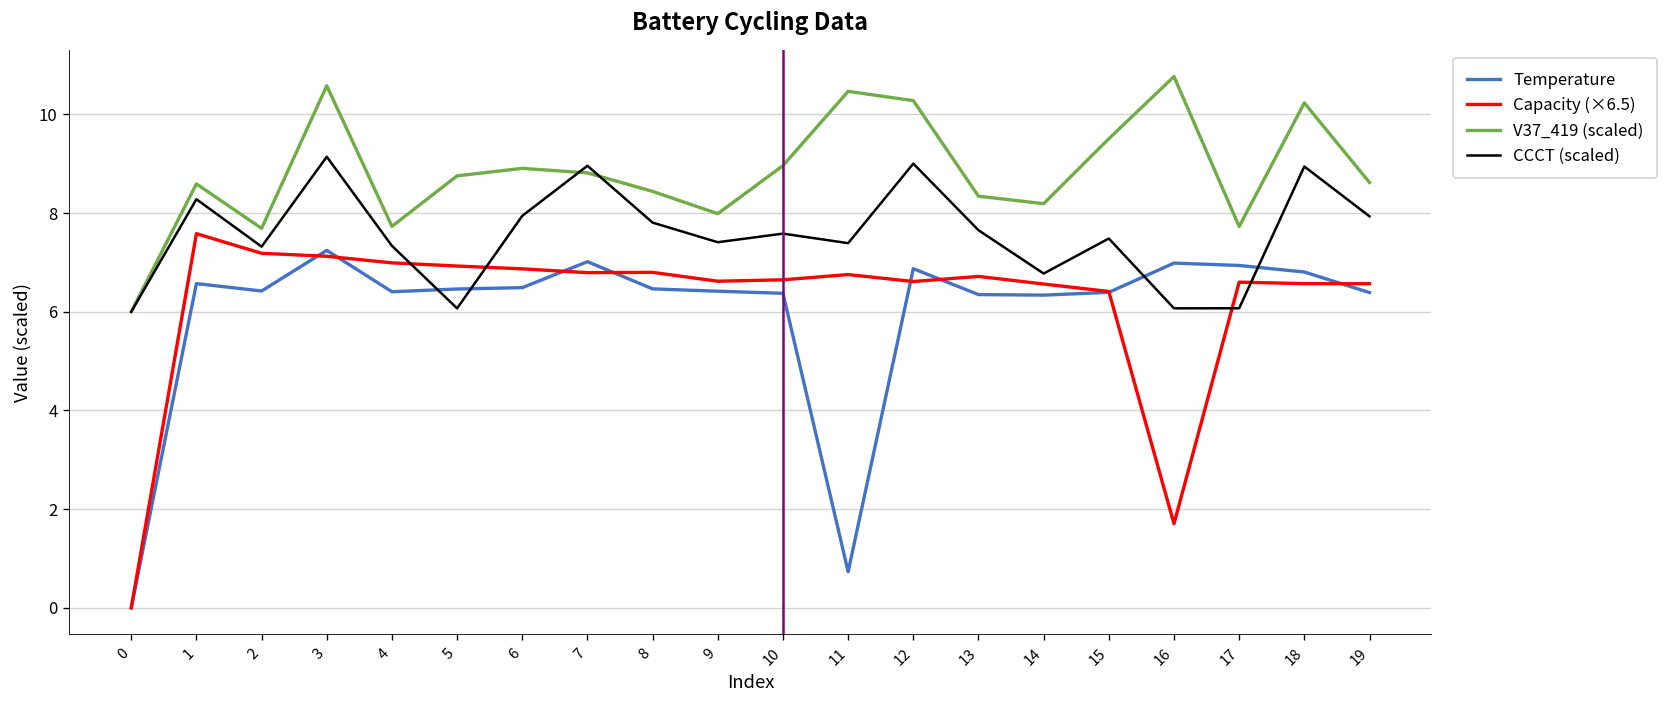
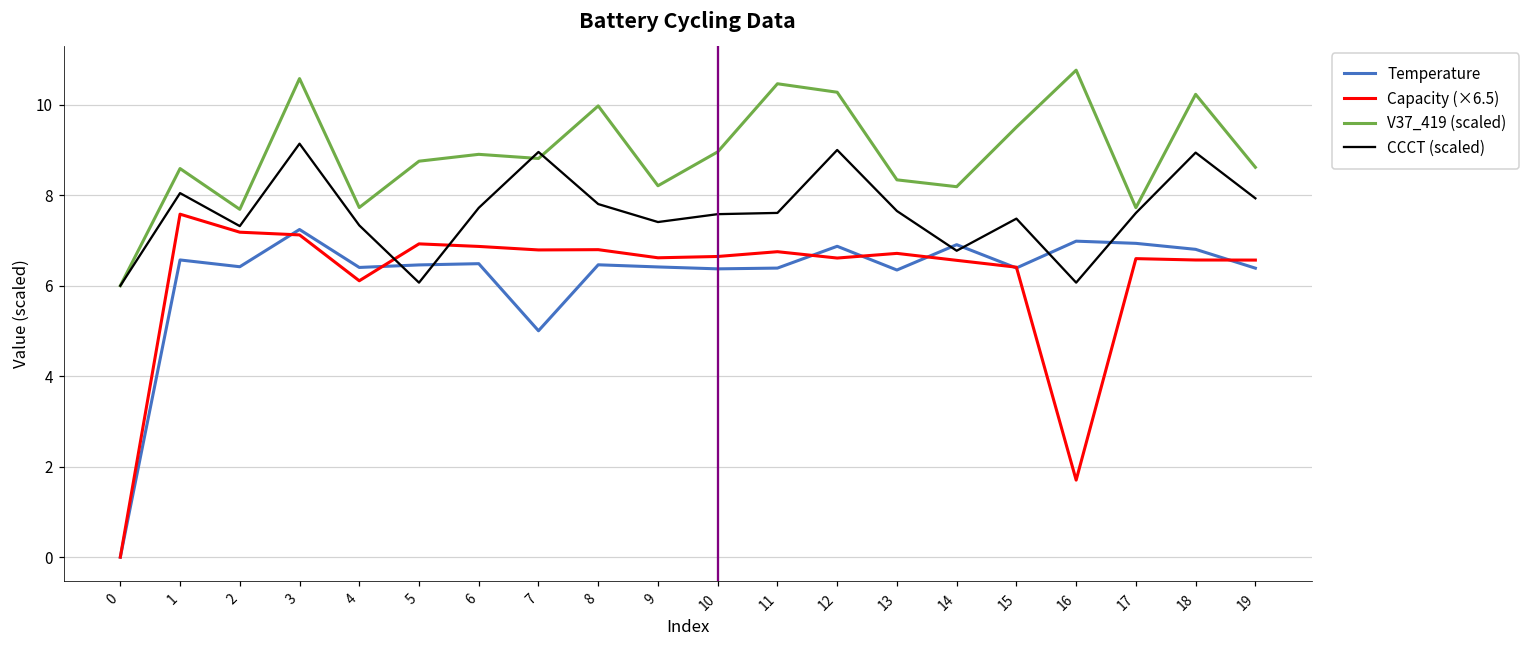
  {
    "Temperature": {
      "1": 6.6,
      "2": 6.4,
      "3": 7.2,
      "4": 6.4,
      "5": 6.5,
      "6": 6.5,
-     "7": 7.0,
+     "7": 5.0,
      "8": 6.5,
      "9": 6.4,
      "10": 6.4,
-     "11": 0.7,
+     "11": 6.4,
      "12": 6.9,
      "13": 6.3,
-     "14": 6.3,
+     "14": 6.9,
      "16": 7.0,
      "17": 6.9,
      "18": 6.8,
      "19": 6.4
    },
    "Capacity (×6.5)": {
      "1": 7.6,
      "2": 7.2,
      "3": 7.1,
-     "4": 7.0,
+     "4": 6.1,
      "5": 6.9,
      "6": 6.9,
      "7": 6.8,
      "8": 6.8,
      "9": 6.6,
      "10": 6.6,
      "11": 6.8,
      "12": 6.6,
      "13": 6.7,
      "14": 6.6,
      "16": 1.7,
      "17": 6.6,
      "18": 6.6,
      "19": 6.6
    },
    "V37_419 (scaled)": {
      "1": 8.6,
      "2": 7.7,
      "3": 10.6,
      "4": 7.7,
      "5": 8.8,
      "6": 8.9,
      "7": 8.8,
-     "8": 8.4,
-     "9": 8.0,
+     "8": 10.0,
+     "9": 8.2,
      "10": 9.0,
      "11": 10.5,
      "12": 10.3,
      "13": 8.3,
      "14": 8.2,
      "15": 9.5,
      "16": 10.8,
      "17": 7.7,
      "18": 10.2,
      "19": 8.6
    },
    "CCCT (scaled)": {
-     "1": 8.3,
+     "1": 8.0,
      "2": 7.3,
      "3": 9.1,
      "4": 7.3,
      "5": 6.1,
-     "6": 7.9,
+     "6": 7.7,
      "7": 9.0,
      "8": 7.8,
      "9": 7.4,
      "10": 7.6,
-     "11": 7.4,
+     "11": 7.6,
      "12": 9.0,
      "13": 7.7,
      "14": 6.8,
      "15": 7.5,
      "16": 6.1,
-     "17": 6.1,
+     "17": 7.6,
      "18": 8.9,
      "19": 7.9
    }
  }
